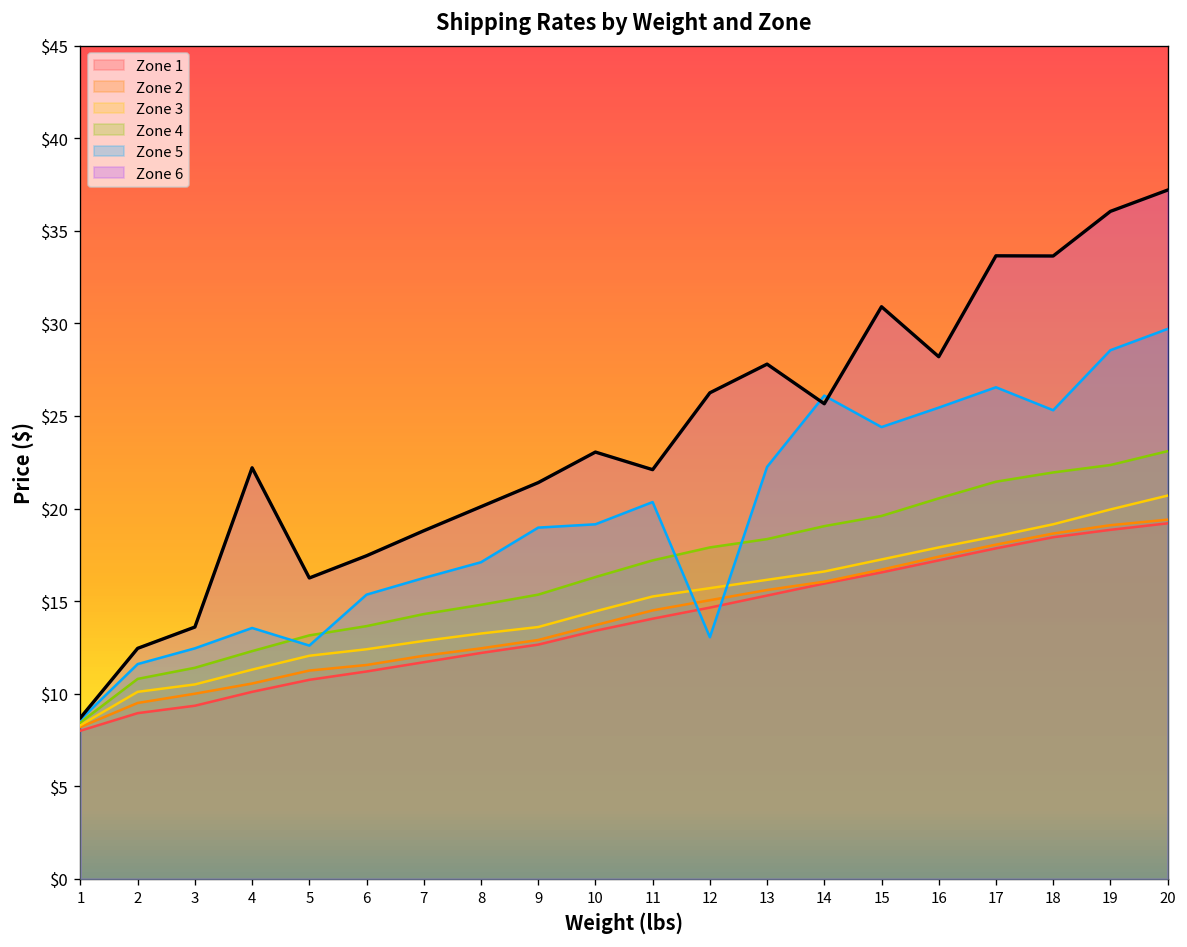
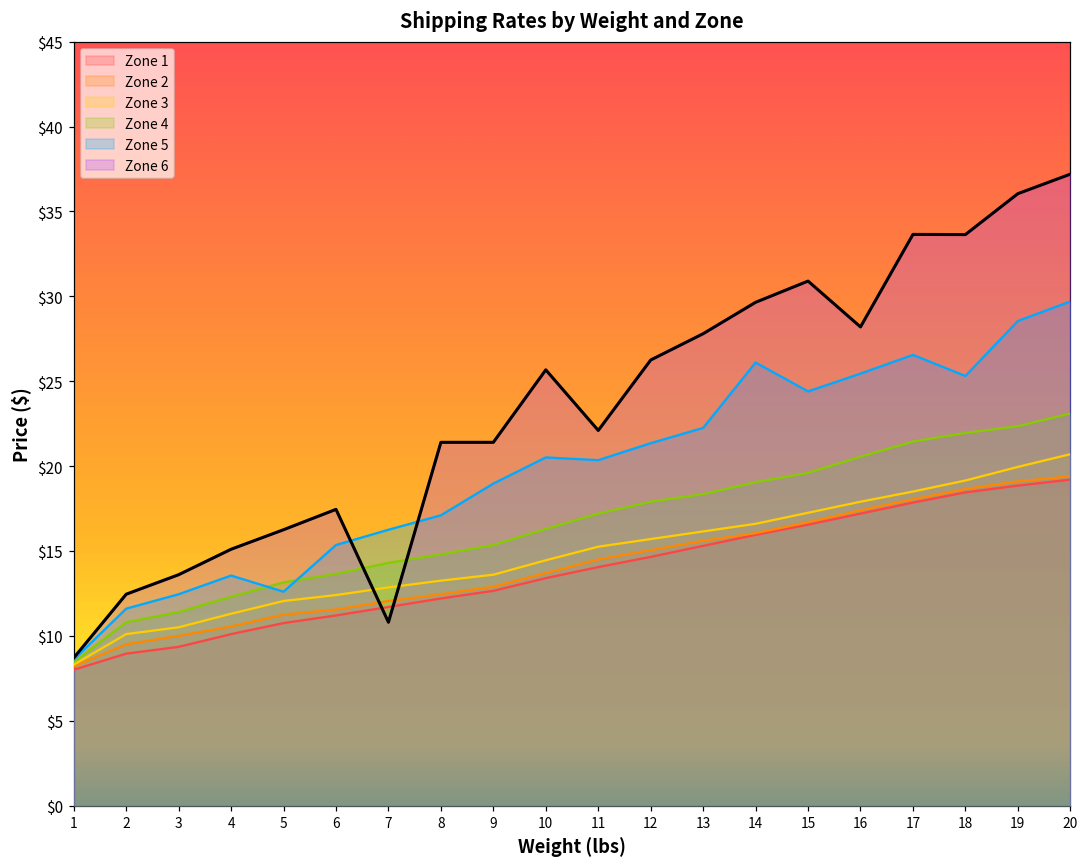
  {
    "Zone 5": {
      "2": "$11.6",
      "3": "$12.5",
      "4": "$13.6",
      "5": "$12.6",
      "6": "$15.4",
      "7": "$16.3",
      "8": "$17.1",
      "9": "$19.0",
-     "10": "$19.2",
+     "10": "$20.5",
      "11": "$20.4",
-     "12": "$13.1",
+     "12": "$21.4",
      "13": "$22.3",
      "14": "$26.1",
      "15": "$24.4",
      "16": "$25.5",
      "17": "$26.6",
      "18": "$25.3",
      "19": "$28.6",
      "20": "$29.7"
    },
    "Zone 6": {
      "2": "$12.5",
      "3": "$13.6",
-     "4": "$22.2",
+     "4": "$15.1",
      "5": "$16.3",
      "6": "$17.5",
-     "7": "$18.8",
-     "8": "$20.1",
+     "7": "$10.8",
+     "8": "$21.4",
      "9": "$21.4",
-     "10": "$23.1",
+     "10": "$25.7",
      "11": "$22.1",
      "12": "$26.3",
      "13": "$27.8",
-     "14": "$25.7",
+     "14": "$29.7",
      "15": "$30.9",
      "16": "$28.2",
      "17": "$33.7",
      "18": "$33.6",
      "19": "$36.1",
      "20": "$37.2"
    }
  }
